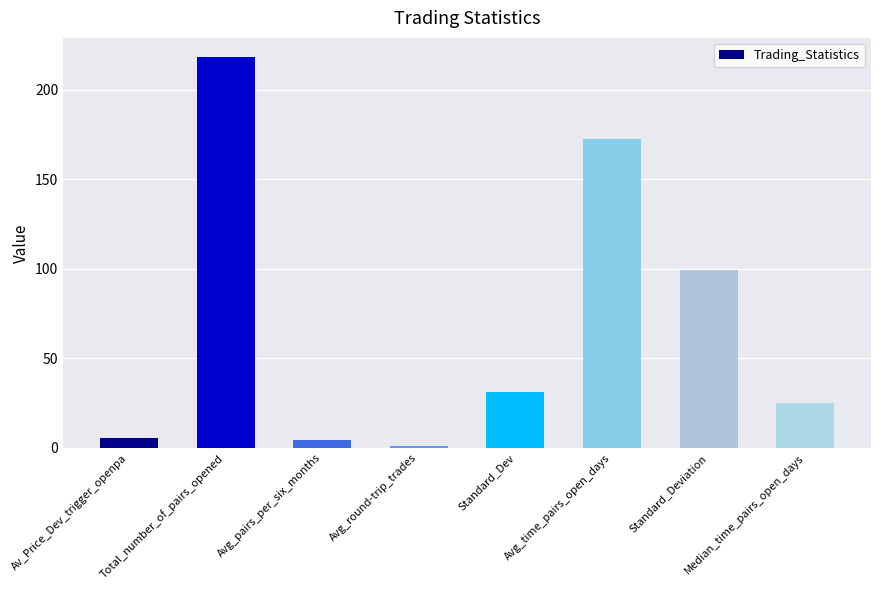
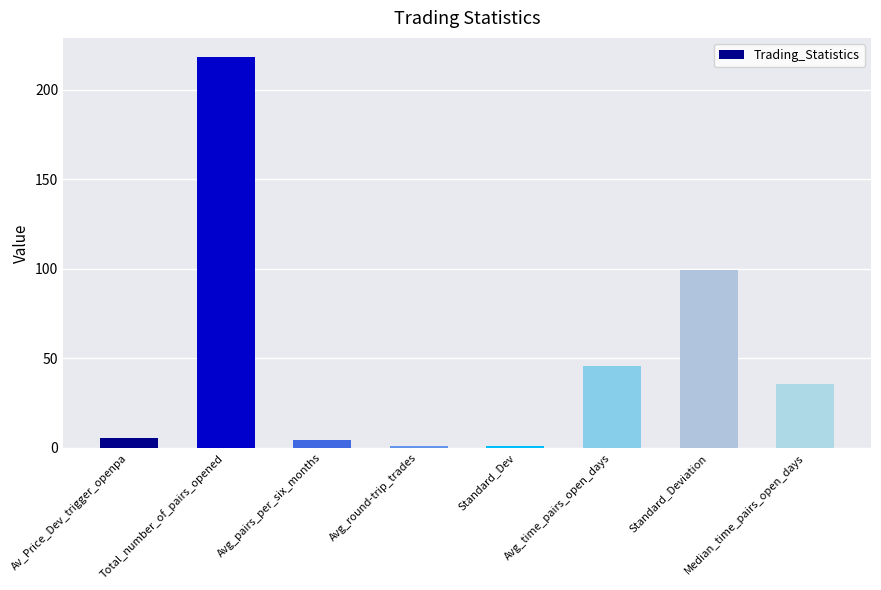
  {
    "Av_Price_Dev_trigger_openpa": 6,
    "Total_number_of_pairs_opened": 218,
    "Avg_pairs_per_six_months": 4,
-   "Standard_Dev": 31,
-   "Avg_time_pairs_open_days": 173,
+   "Standard_Dev": 1,
+   "Avg_time_pairs_open_days": 45,
    "Standard_Deviation": 99,
-   "Median_time_pairs_open_days": 25
+   "Median_time_pairs_open_days": 36
  }
